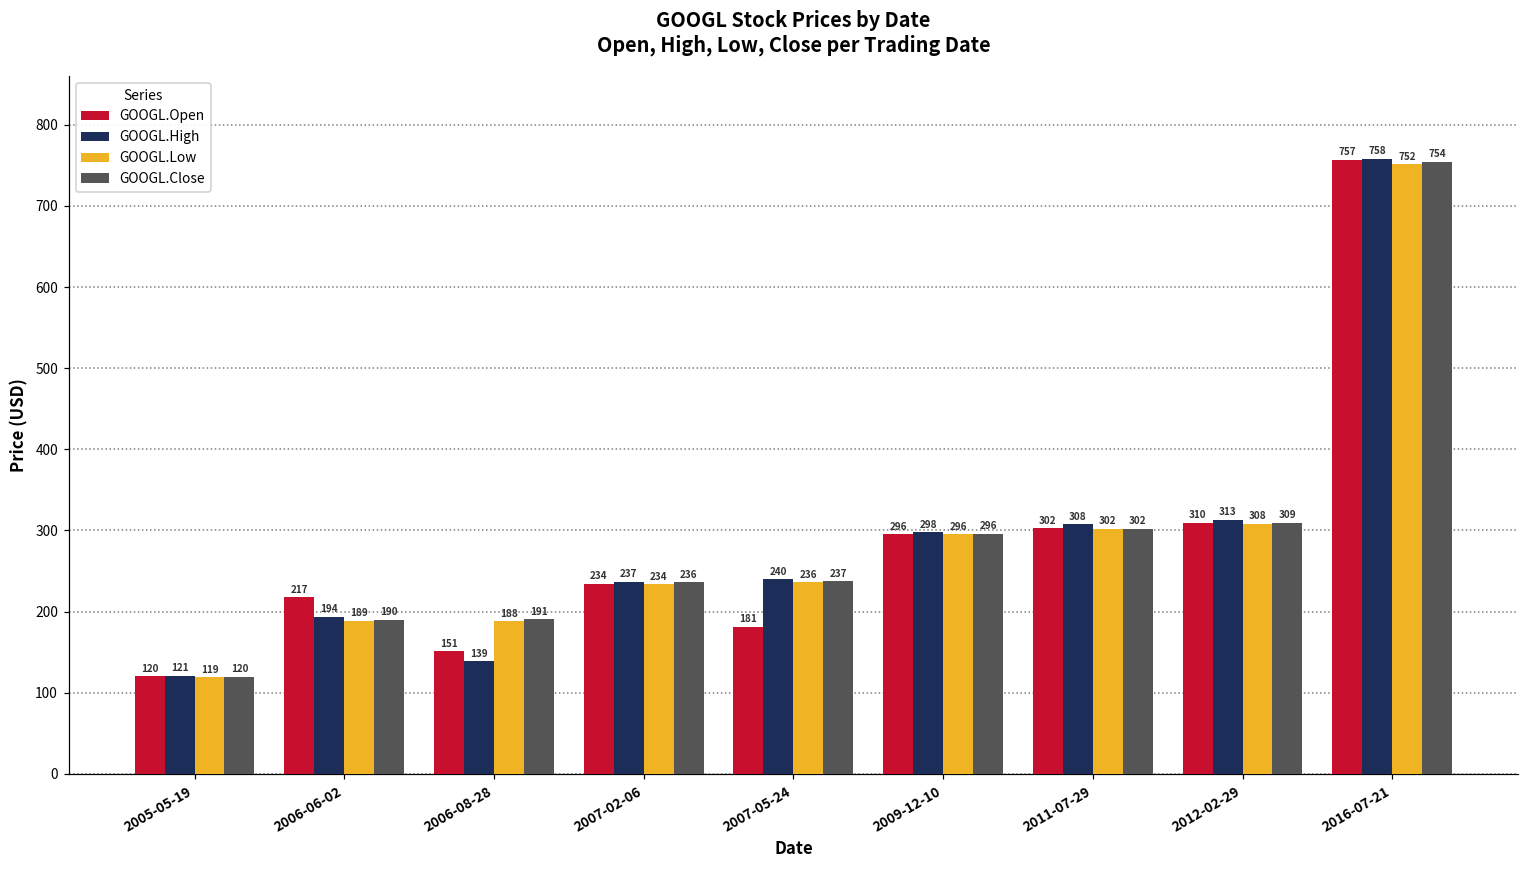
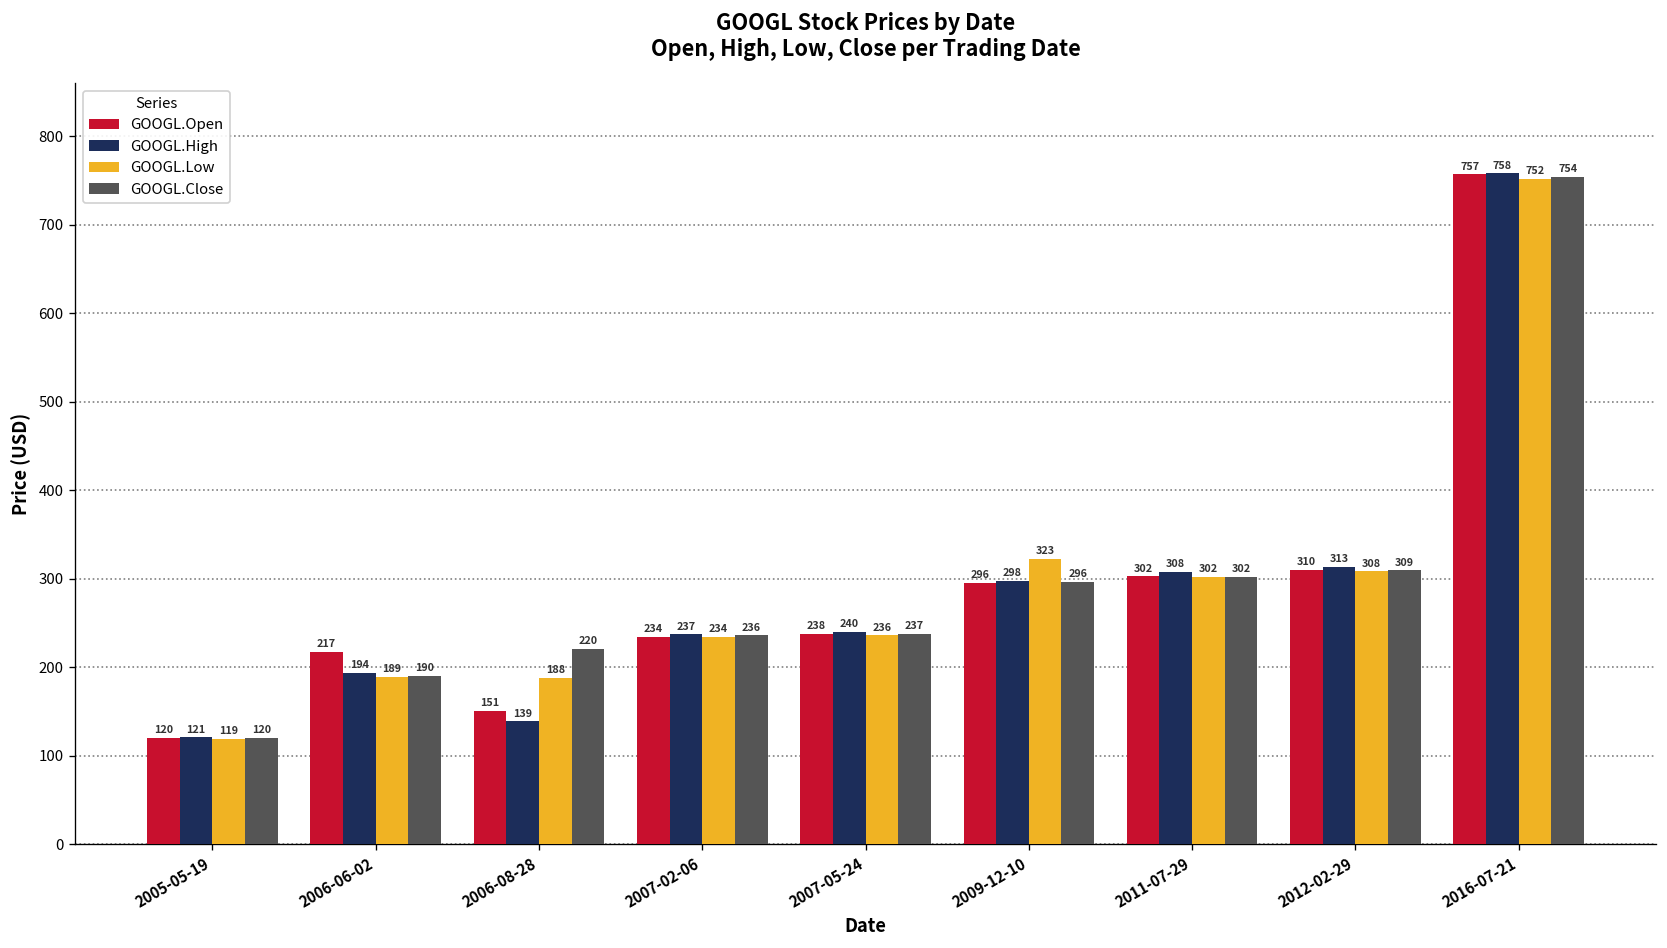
  {
    "GOOGL.Open": {
      "2005-05-19": 120,
      "2006-06-02": 217,
      "2006-08-28": 151,
      "2007-02-06": 234,
-     "2007-05-24": 181,
+     "2007-05-24": 238,
      "2009-12-10": 296,
      "2011-07-29": 302,
      "2012-02-29": 310,
      "2016-07-21": 757
    },
    "GOOGL.High": {
      "2005-05-19": 121,
      "2006-06-02": 194,
      "2006-08-28": 139,
      "2007-02-06": 237,
      "2007-05-24": 240,
      "2009-12-10": 298,
      "2011-07-29": 308,
      "2012-02-29": 313,
      "2016-07-21": 758
    },
    "GOOGL.Low": {
      "2005-05-19": 119,
      "2006-06-02": 189,
      "2006-08-28": 188,
      "2007-02-06": 234,
      "2007-05-24": 236,
-     "2009-12-10": 296,
+     "2009-12-10": 323,
      "2011-07-29": 302,
      "2012-02-29": 308,
      "2016-07-21": 752
    },
    "GOOGL.Close": {
      "2005-05-19": 120,
      "2006-06-02": 190,
-     "2006-08-28": 191,
+     "2006-08-28": 220,
      "2007-02-06": 236,
      "2007-05-24": 237,
      "2009-12-10": 296,
      "2011-07-29": 302,
      "2012-02-29": 309,
      "2016-07-21": 754
    }
  }
